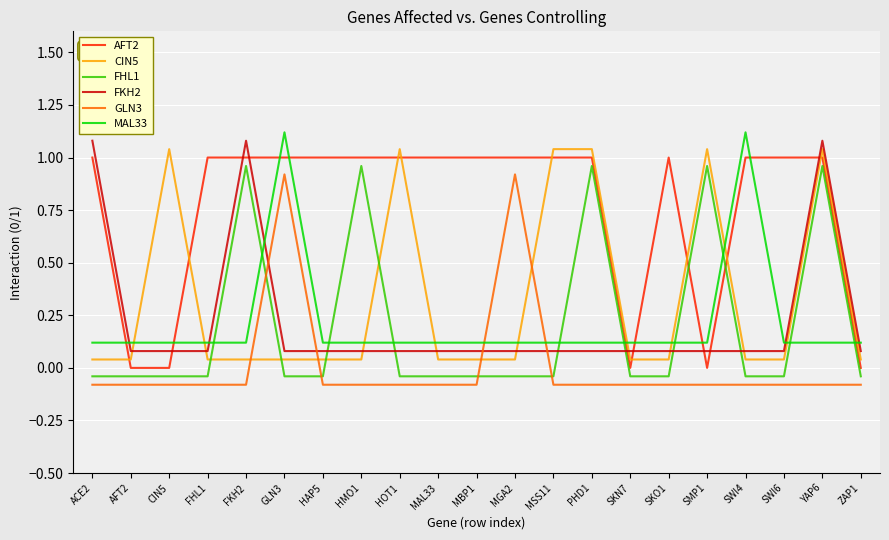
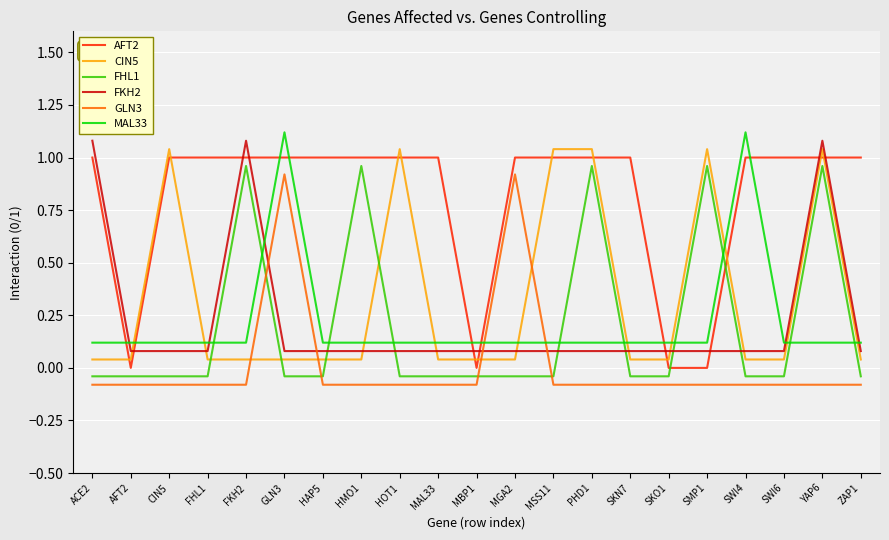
  {
    "AFT2": {
      "ACE2": 1,
      "AFT2": 0,
-     "CIN5": 0,
+     "CIN5": 1,
      "FHL1": 1,
      "FKH2": 1,
      "GLN3": 1,
      "HAP5": 1,
      "HMO1": 1,
      "HOT1": 1,
      "MAL33": 1,
-     "MBP1": 1,
+     "MBP1": 0,
      "MGA2": 1,
      "MSS11": 1,
      "PHD1": 1,
-     "SKN7": 0,
-     "SKO1": 1,
+     "SKN7": 1,
+     "SKO1": 0,
      "SMP1": 0,
      "SWI4": 1,
      "SWI6": 1,
      "YAP6": 1,
-     "ZAP1": 0
+     "ZAP1": 1
    },
    "CIN5": {
      "ACE2": 0.04,
      "AFT2": 0.04,
      "CIN5": 1.04,
      "FHL1": 0.04,
      "FKH2": 0.04,
      "GLN3": 0.04,
      "HAP5": 0.04,
      "HMO1": 0.04,
      "HOT1": 1.04,
      "MAL33": 0.04,
      "MBP1": 0.04,
      "MGA2": 0.04,
      "MSS11": 1.04,
      "PHD1": 1.04,
      "SKN7": 0.04,
      "SKO1": 0.04,
      "SMP1": 1.04,
      "SWI4": 0.04,
      "SWI6": 0.04,
      "YAP6": 1.04,
      "ZAP1": 0.04
    },
    "FKH2": {
      "ACE2": 1.08,
      "AFT2": 0.08,
      "CIN5": 0.08,
      "FHL1": 0.08,
      "FKH2": 1.08,
      "GLN3": 0.08,
      "HAP5": 0.08,
      "HMO1": 0.08,
      "HOT1": 0.08,
      "MAL33": 0.08,
      "MBP1": 0.08,
      "MGA2": 0.08,
      "MSS11": 0.08,
      "PHD1": 0.08,
      "SKN7": 0.08,
      "SKO1": 0.08,
      "SMP1": 0.08,
      "SWI4": 0.08,
      "SWI6": 0.08,
      "YAP6": 1.08,
      "ZAP1": 0.08
    },
    "GLN3": {
      "ACE2": -0.08,
      "AFT2": -0.08,
      "CIN5": -0.08,
      "FHL1": -0.08,
      "FKH2": -0.08,
      "GLN3": 0.92,
      "HAP5": -0.08,
      "HMO1": -0.08,
      "HOT1": -0.08,
      "MAL33": -0.08,
      "MBP1": -0.08,
      "MGA2": 0.92,
      "MSS11": -0.08,
      "PHD1": -0.08,
      "SKN7": -0.08,
      "SKO1": -0.08,
      "SMP1": -0.08,
      "SWI4": -0.08,
      "SWI6": -0.08,
      "YAP6": -0.08,
      "ZAP1": -0.08
    }
  }
